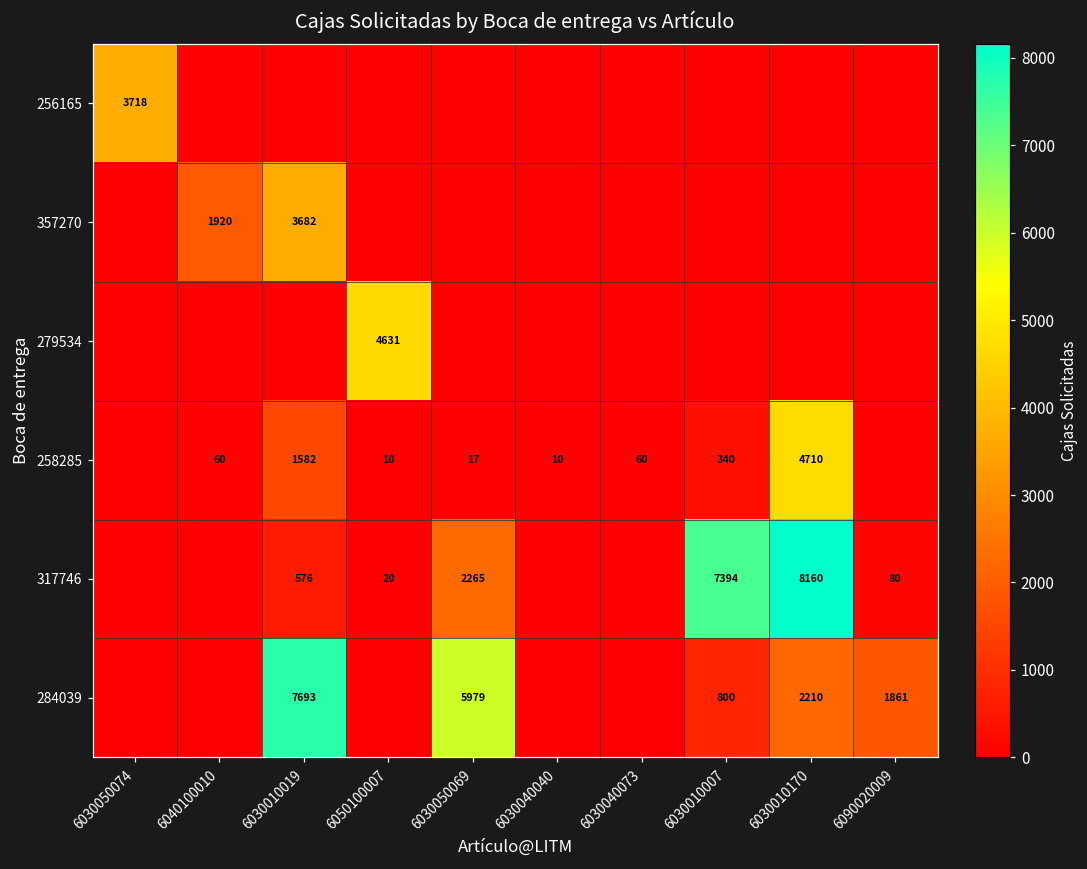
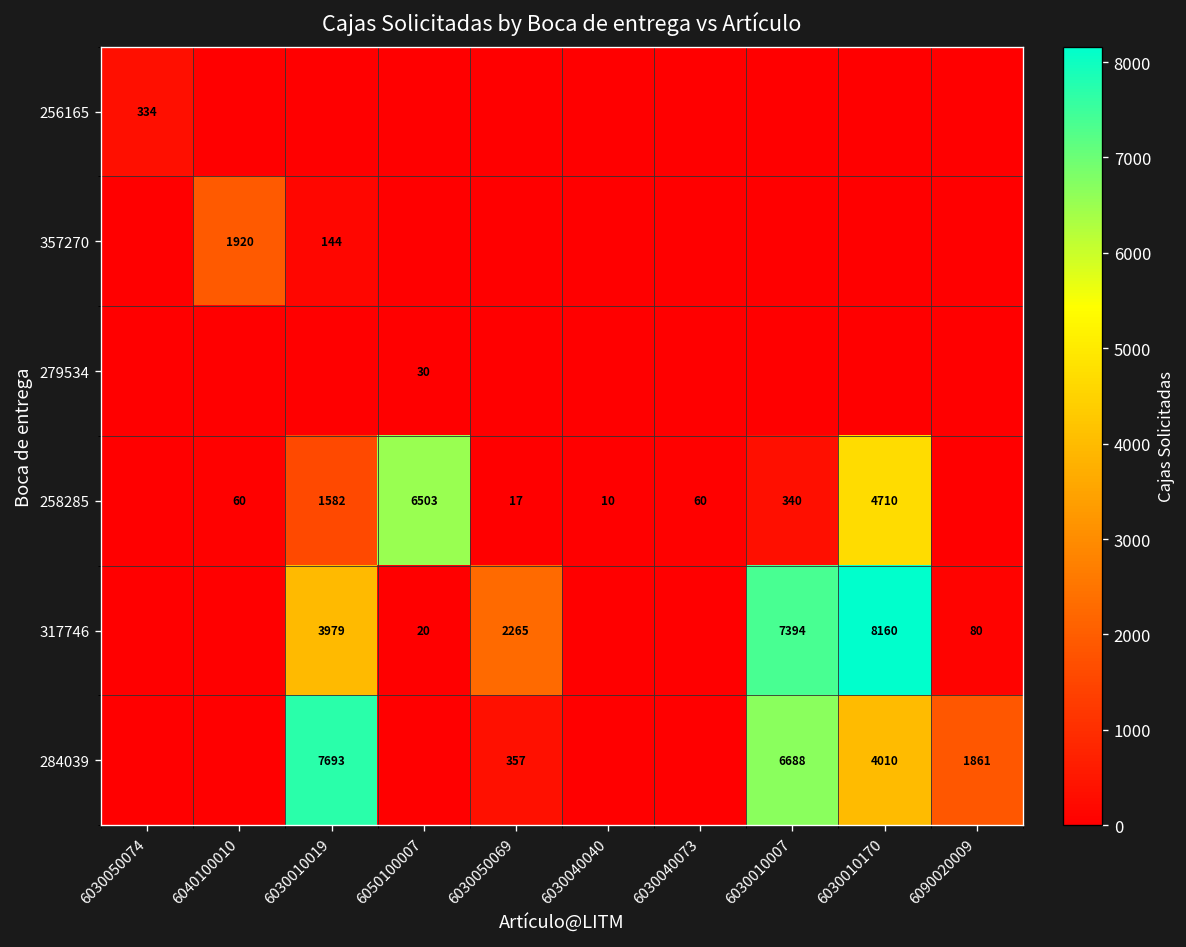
  {
    "256165": {
-     "6030050074": 3718
+     "6030050074": 334
    },
    "357270": {
      "6040100010": 1920,
-     "6030010019": 3682
+     "6030010019": 144
    },
    "279534": {
-     "6050100007": 4631
+     "6050100007": 30
    },
    "258285": {
      "6040100010": 60,
      "6030010019": 1582,
-     "6050100007": 10,
+     "6050100007": 6503,
      "6030050069": 17,
      "6030040040": 10,
      "6030040073": 60,
      "6030010007": 340,
      "6030010170": 4710
    },
    "317746": {
-     "6030010019": 576,
+     "6030010019": 3979,
      "6050100007": 20,
      "6030050069": 2265,
      "6030010007": 7394,
      "6030010170": 8160,
      "6090020009": 80
    },
    "284039": {
      "6030010019": 7693,
-     "6030050069": 5979,
-     "6030010007": 800,
-     "6030010170": 2210,
+     "6030050069": 357,
+     "6030010007": 6688,
+     "6030010170": 4010,
      "6090020009": 1861
    }
  }
